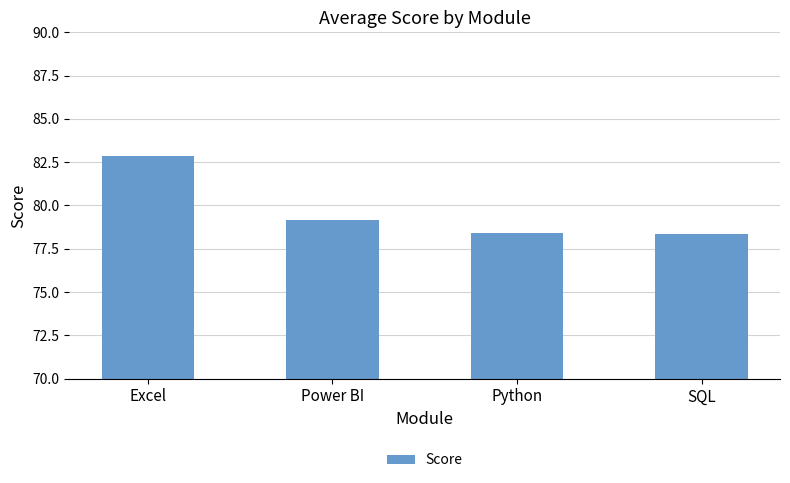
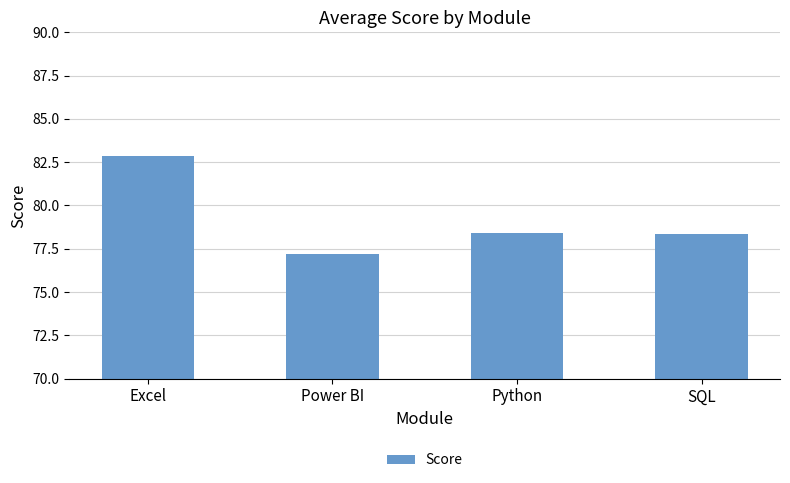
  {
    "Excel": 82.9,
-   "Power BI": 79.2,
+   "Power BI": 77.2,
    "Python": 78.4,
    "SQL": 78.4
  }
